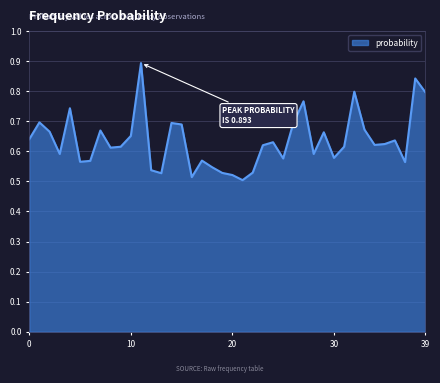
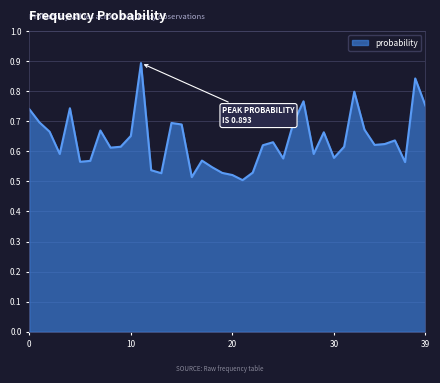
  {
-   "0": 0.64,
+   "0": 0.74,
    "10": 0.65,
    "20": 0.52,
    "30": 0.58,
-   "39": 0.80
+   "39": 0.75
  }
